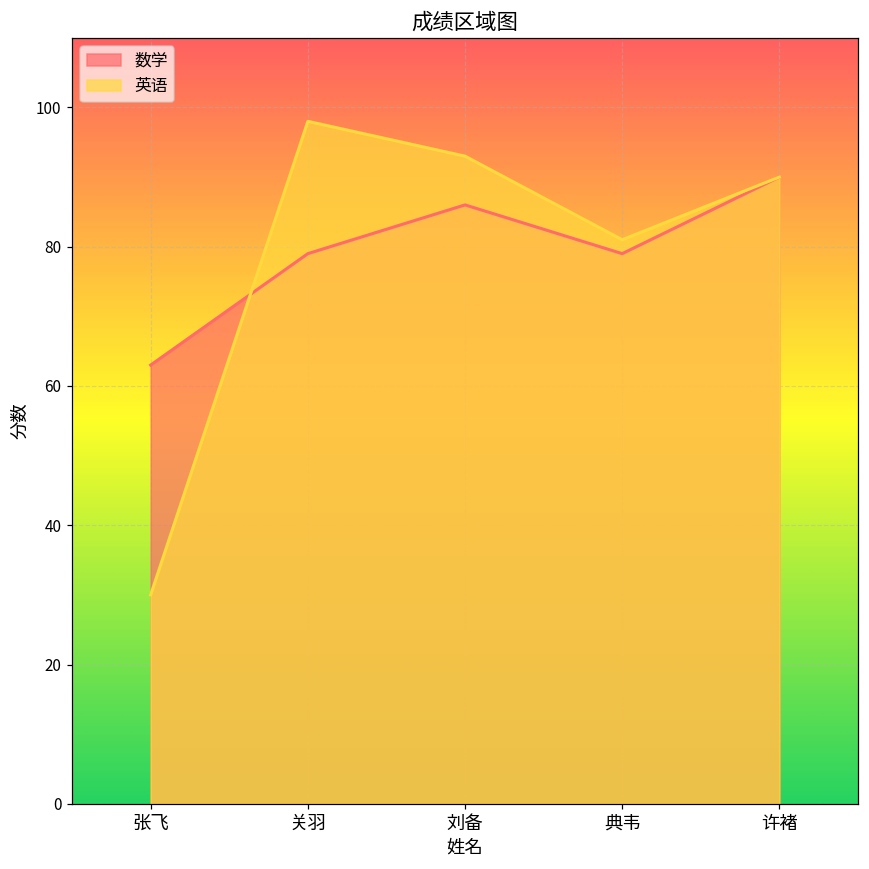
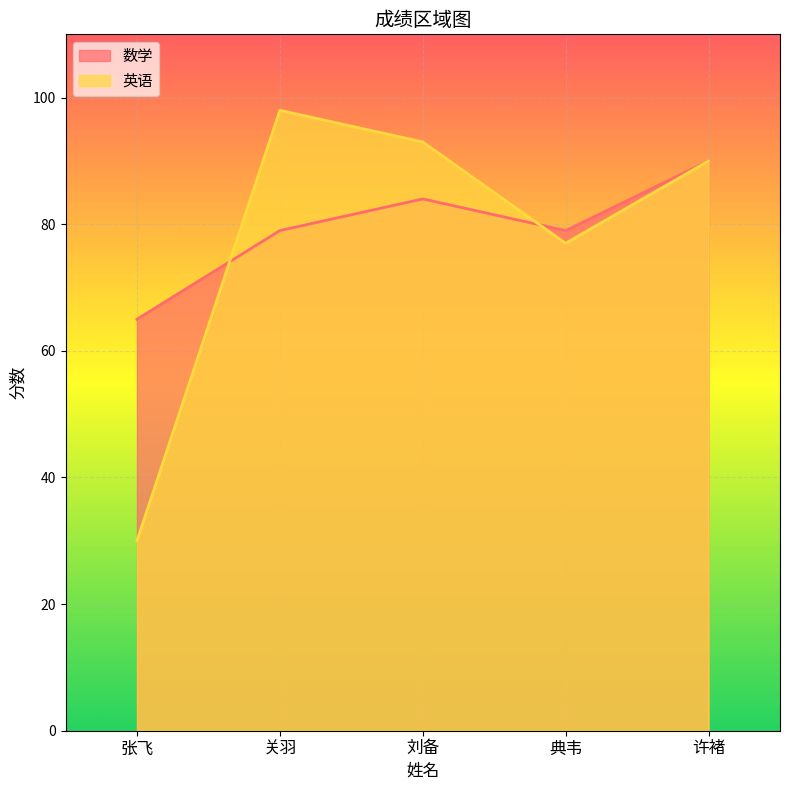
  {
    "数学": {
-     "张飞": 63,
+     "张飞": 65,
      "关羽": 79,
-     "刘备": 86,
+     "刘备": 84,
      "典韦": 79
    },
    "英语": {
      "张飞": 30,
      "关羽": 98,
      "刘备": 93,
-     "典韦": 81
+     "典韦": 77
    }
  }
